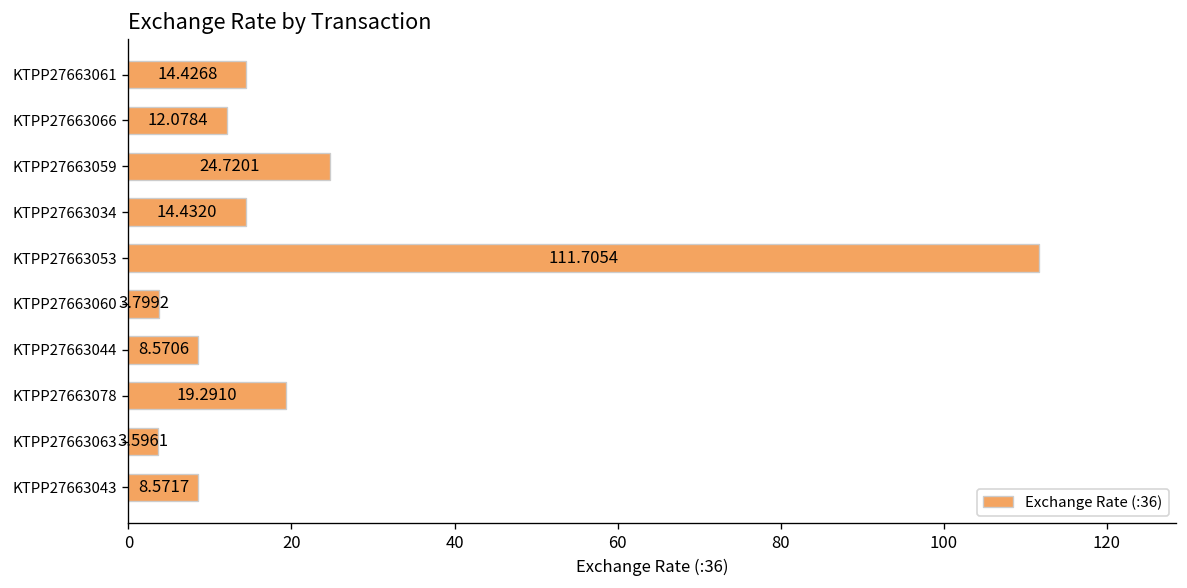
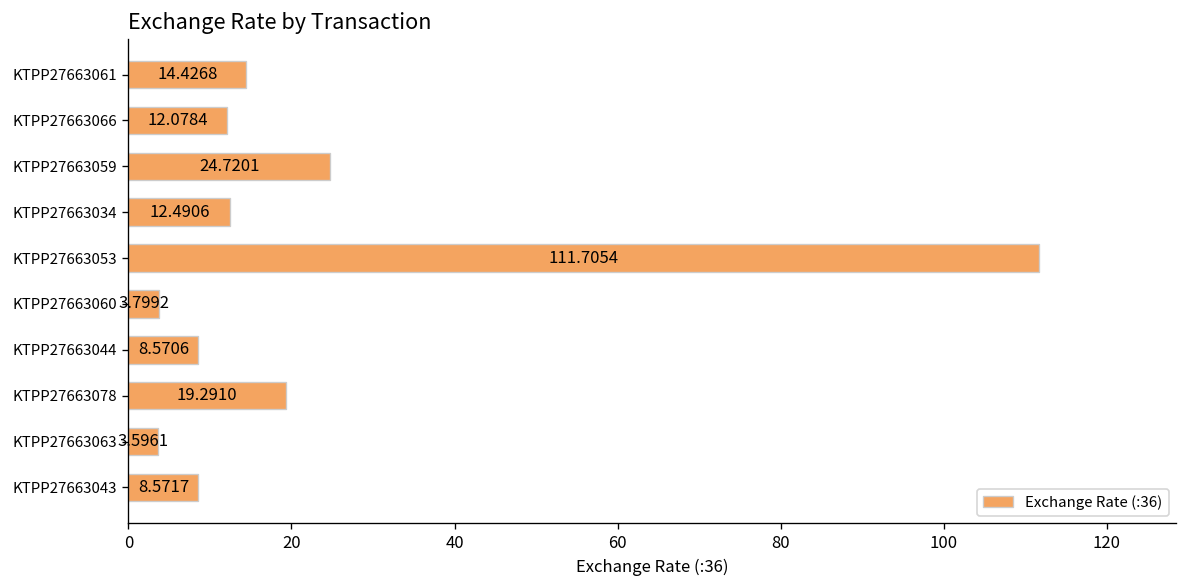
  {
    "KTPP27663061": 14.4268,
    "KTPP27663066": 12.0784,
    "KTPP27663059": 24.7201,
-   "KTPP27663034": 14.4320,
+   "KTPP27663034": 12.4906,
    "KTPP27663053": 111.7054,
    "KTPP27663060": 3.7992,
    "KTPP27663044": 8.5706,
    "KTPP27663078": 19.2910,
    "KTPP27663063": 3.5961,
    "KTPP27663043": 8.5717
  }
